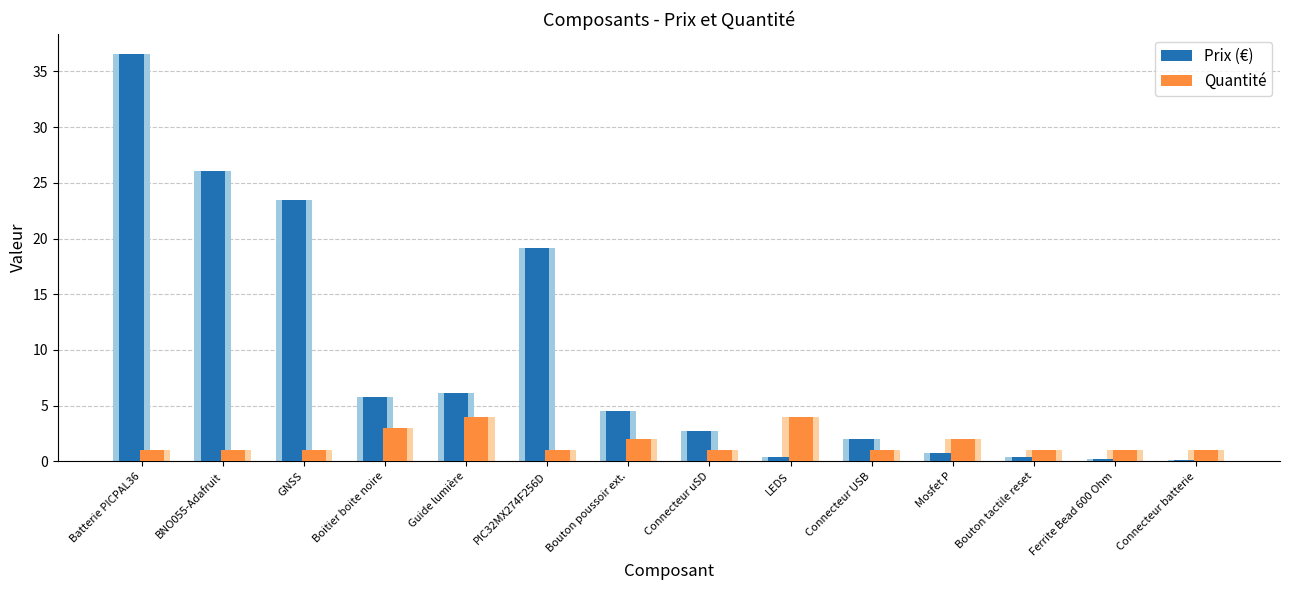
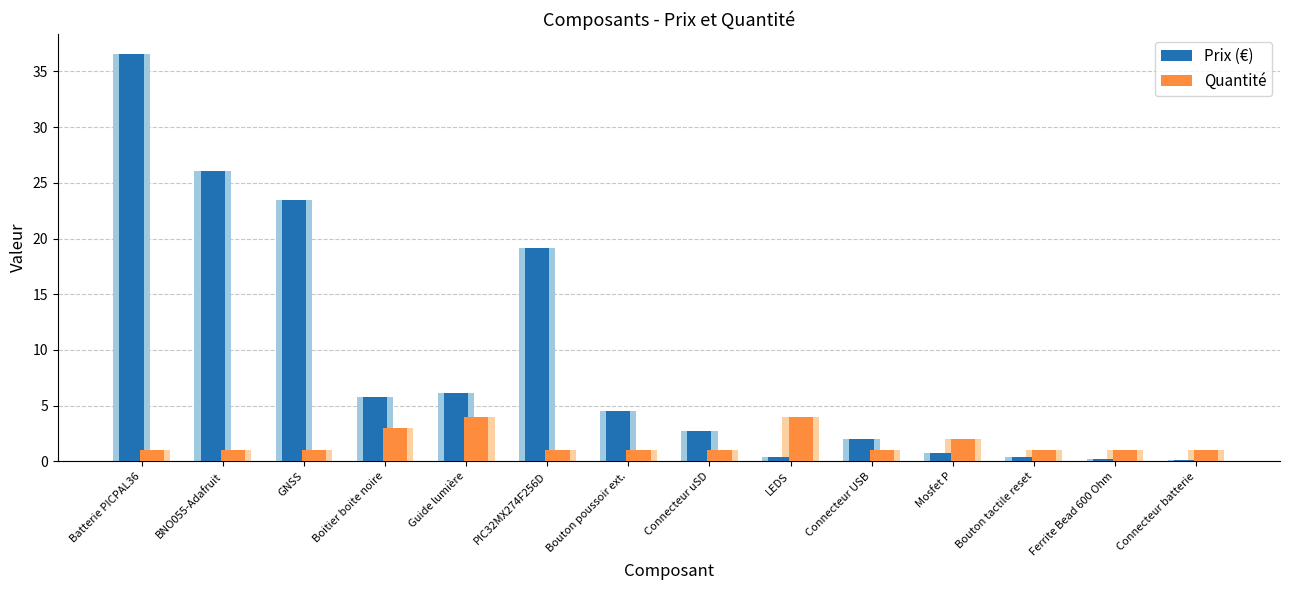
  {
    "Prix (€)": {
      "Batterie PICPAL36": 36.5,
      "BNO055-Adafruit": 26,
      "GNSS": 23.5,
      "Boitier boite noire": 6,
      "Guide lumière": 6,
      "PIC32MX274F256D": 19,
      "Bouton poussoir ext.": 4.5,
      "Connecteur uSD": 2.7,
      "LEDS": 0.4,
      "Connecteur USB": 2,
      "Mosfet P": 0.7,
      "Bouton tactile reset": 0.4
    },
    "Quantité": {
      "Batterie PICPAL36": 1,
      "BNO055-Adafruit": 1,
      "GNSS": 1,
      "Boitier boite noire": 3,
      "Guide lumière": 4,
      "PIC32MX274F256D": 1,
-     "Bouton poussoir ext.": 2,
+     "Bouton poussoir ext.": 1,
      "Connecteur uSD": 1,
      "LEDS": 4,
      "Connecteur USB": 1,
      "Mosfet P": 2,
      "Bouton tactile reset": 1,
      "Ferrite Bead 600 Ohm": 1,
      "Connecteur batterie": 1
    }
  }
